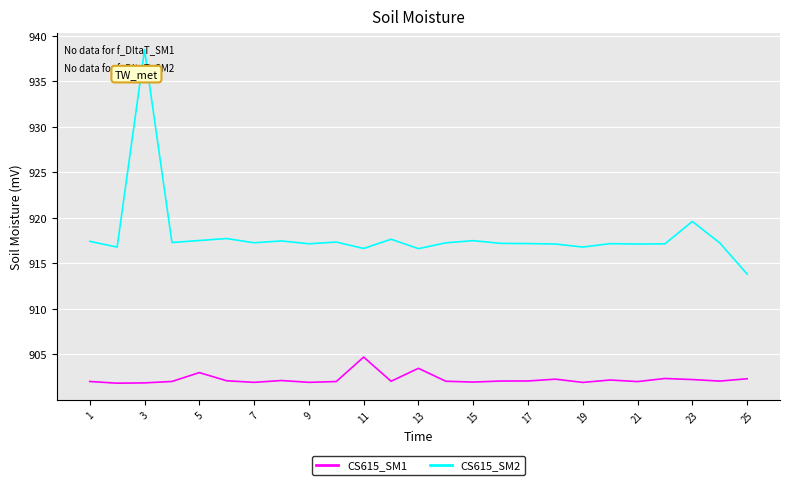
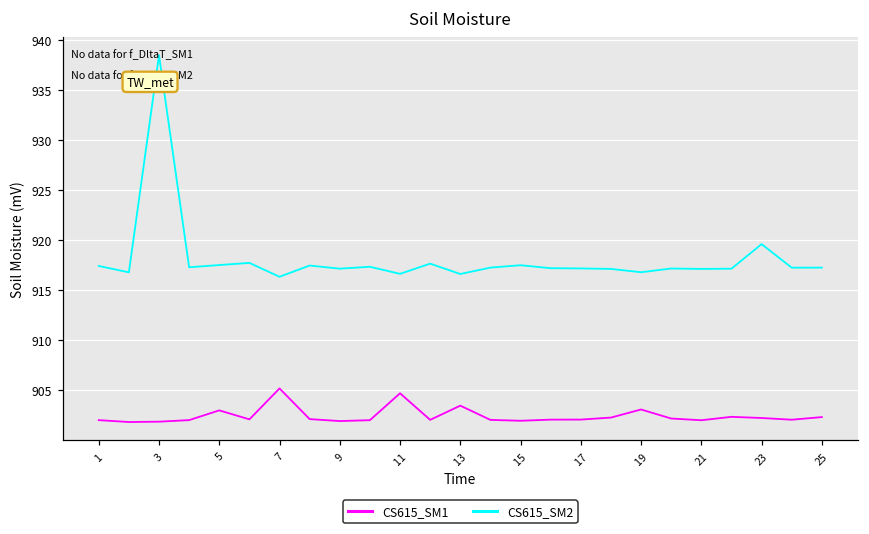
  {
    "CS615_SM1": {
      "1": 902,
      "3": 902,
      "5": 903,
-     "7": 902,
+     "7": 905,
      "9": 902,
      "11": 905,
      "13": 903,
      "15": 902,
      "17": 902,
-     "19": 902,
+     "19": 903,
      "21": 902,
      "23": 902,
      "25": 902
    },
    "CS615_SM2": {
      "1": 917,
      "3": 938,
      "5": 918,
-     "7": 917,
+     "7": 916,
      "9": 917,
      "11": 917,
      "13": 917,
      "15": 918,
      "17": 917,
      "19": 917,
      "21": 917,
      "23": 920,
-     "25": 914
+     "25": 917
    }
  }
